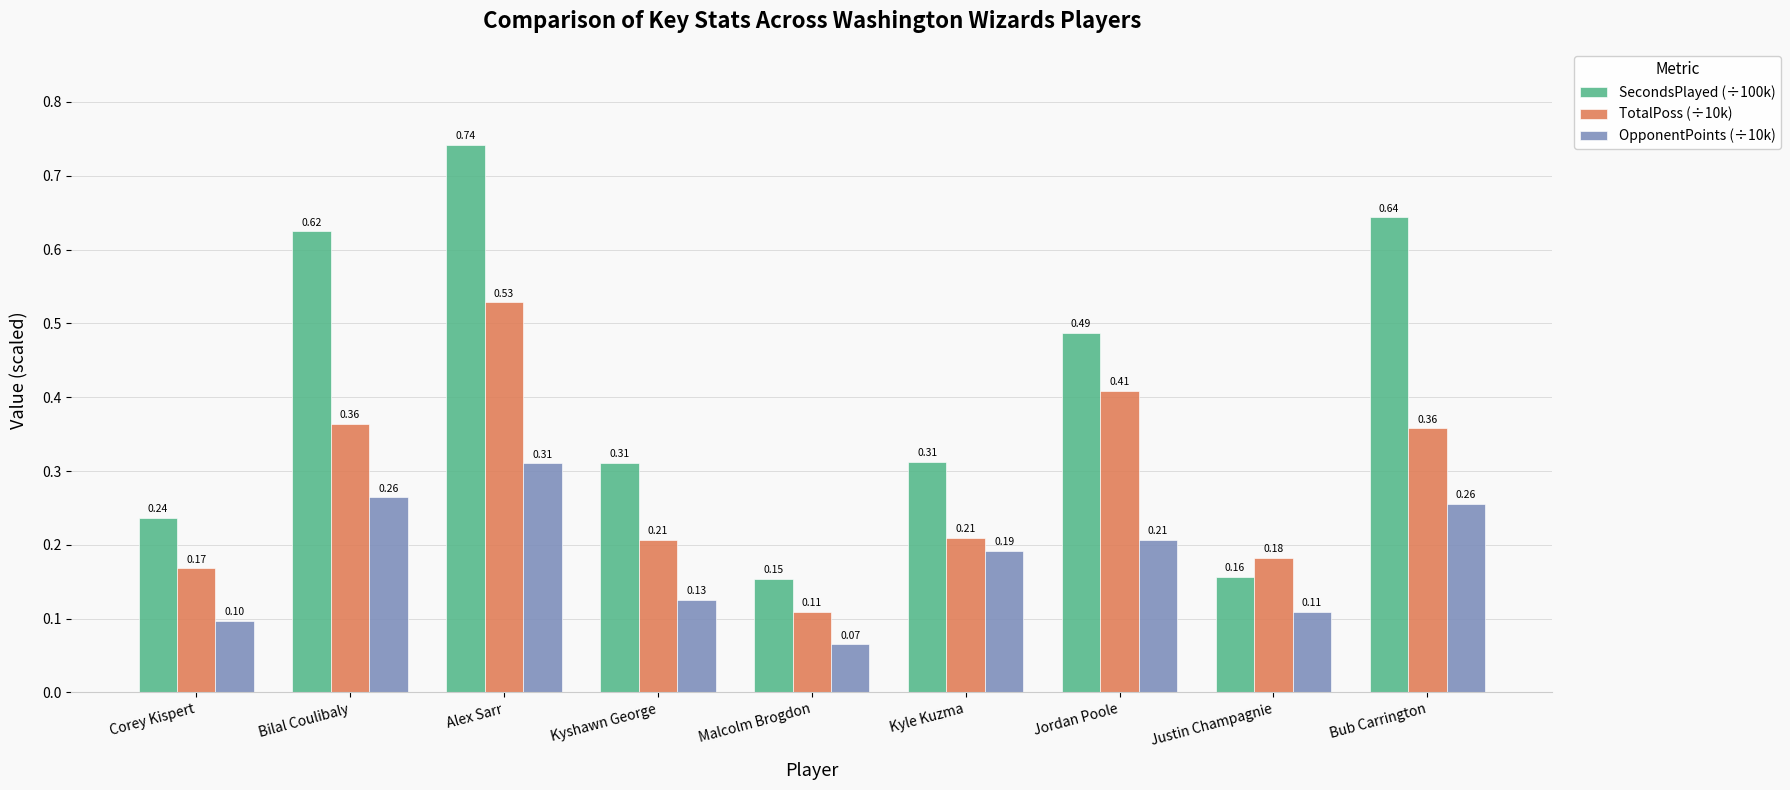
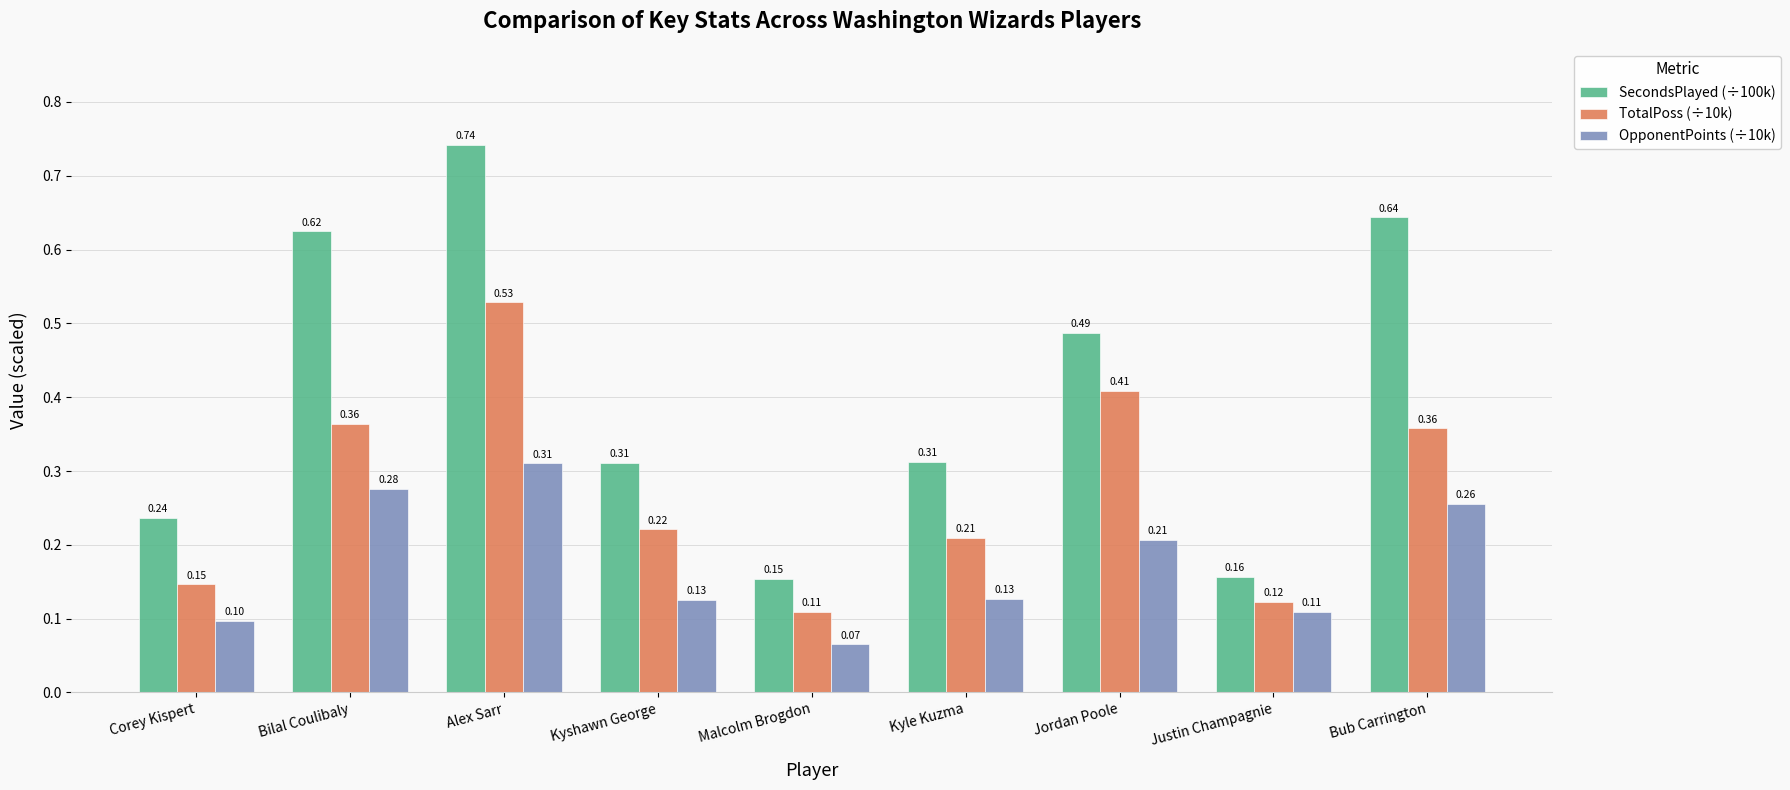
  {
    "SecondsPlayed (÷100k)": {
      "Corey Kispert": 0.24,
      "Bilal Coulibaly": 0.62,
      "Alex Sarr": 0.74,
      "Kyshawn George": 0.31,
      "Malcolm Brogdon": 0.15,
      "Kyle Kuzma": 0.31,
      "Jordan Poole": 0.49,
      "Justin Champagnie": 0.16,
      "Bub Carrington": 0.64
    },
    "TotalPoss (÷10k)": {
-     "Corey Kispert": 0.17,
+     "Corey Kispert": 0.15,
      "Bilal Coulibaly": 0.36,
      "Alex Sarr": 0.53,
-     "Kyshawn George": 0.21,
+     "Kyshawn George": 0.22,
      "Malcolm Brogdon": 0.11,
      "Kyle Kuzma": 0.21,
      "Jordan Poole": 0.41,
-     "Justin Champagnie": 0.18,
+     "Justin Champagnie": 0.12,
      "Bub Carrington": 0.36
    },
    "OpponentPoints (÷10k)": {
      "Corey Kispert": 0.10,
-     "Bilal Coulibaly": 0.26,
+     "Bilal Coulibaly": 0.28,
      "Alex Sarr": 0.31,
      "Kyshawn George": 0.13,
      "Malcolm Brogdon": 0.07,
-     "Kyle Kuzma": 0.19,
+     "Kyle Kuzma": 0.13,
      "Jordan Poole": 0.21,
      "Justin Champagnie": 0.11,
      "Bub Carrington": 0.26
    }
  }
